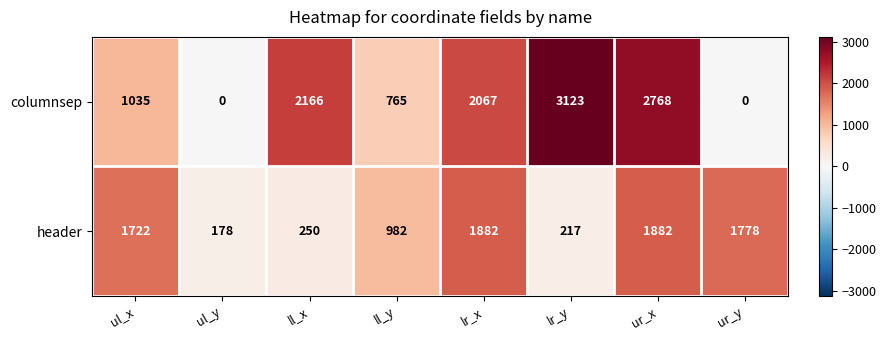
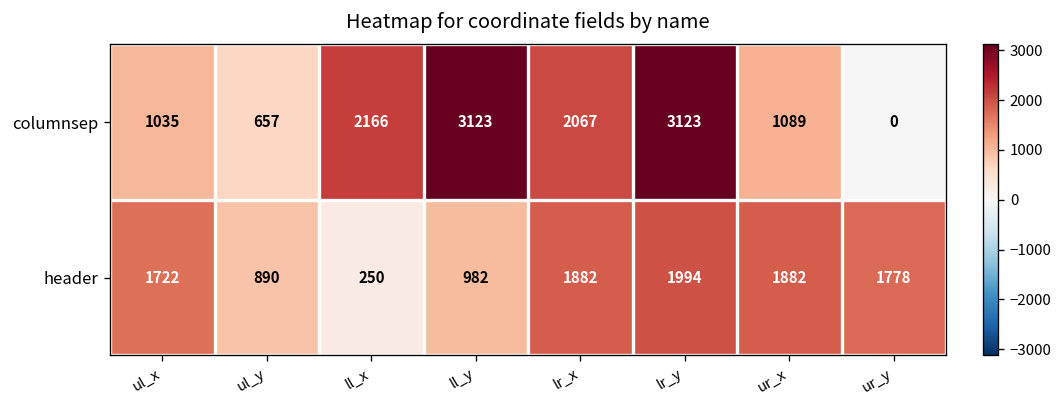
  {
    "columnsep": {
      "ul_x": 1035,
-     "ul_y": 0,
+     "ul_y": 657,
      "ll_x": 2166,
-     "ll_y": 765,
+     "ll_y": 3123,
      "lr_x": 2067,
      "lr_y": 3123,
-     "ur_x": 2768,
+     "ur_x": 1089,
      "ur_y": 0
    },
    "header": {
      "ul_x": 1722,
-     "ul_y": 178,
+     "ul_y": 890,
      "ll_x": 250,
      "ll_y": 982,
      "lr_x": 1882,
-     "lr_y": 217,
+     "lr_y": 1994,
      "ur_x": 1882,
      "ur_y": 1778
    }
  }
